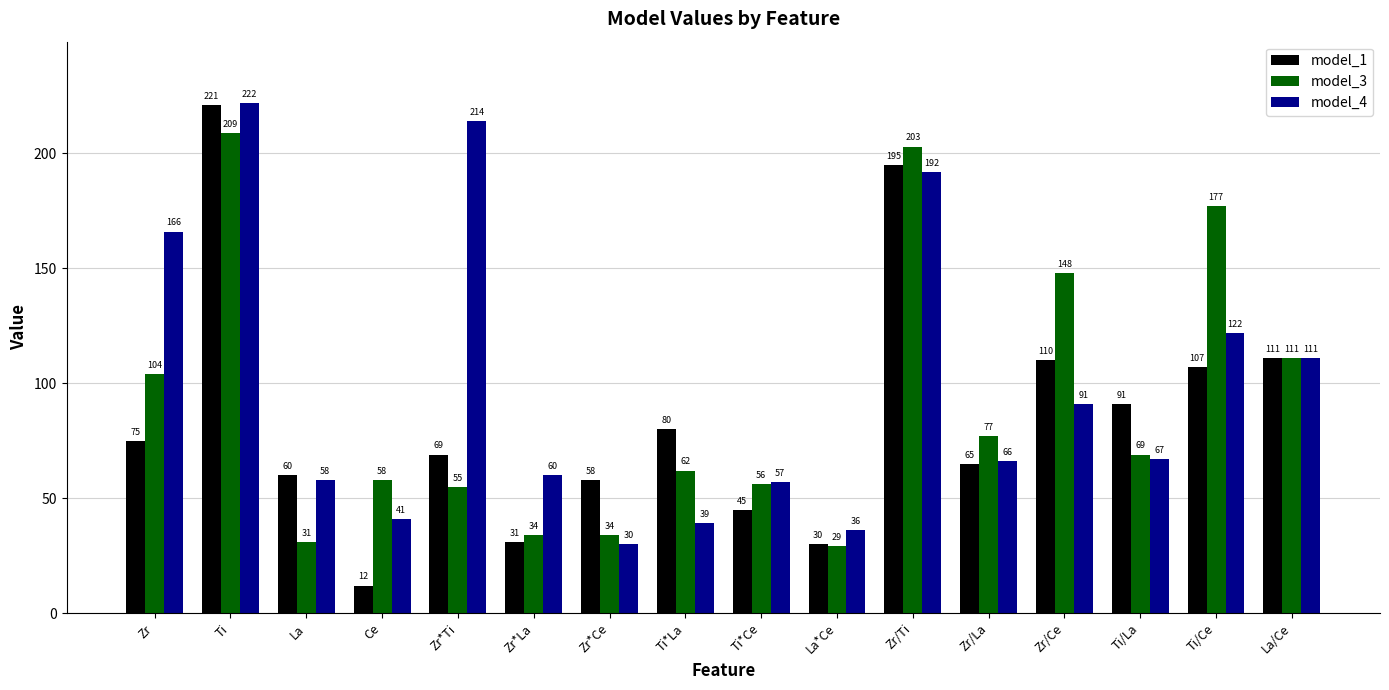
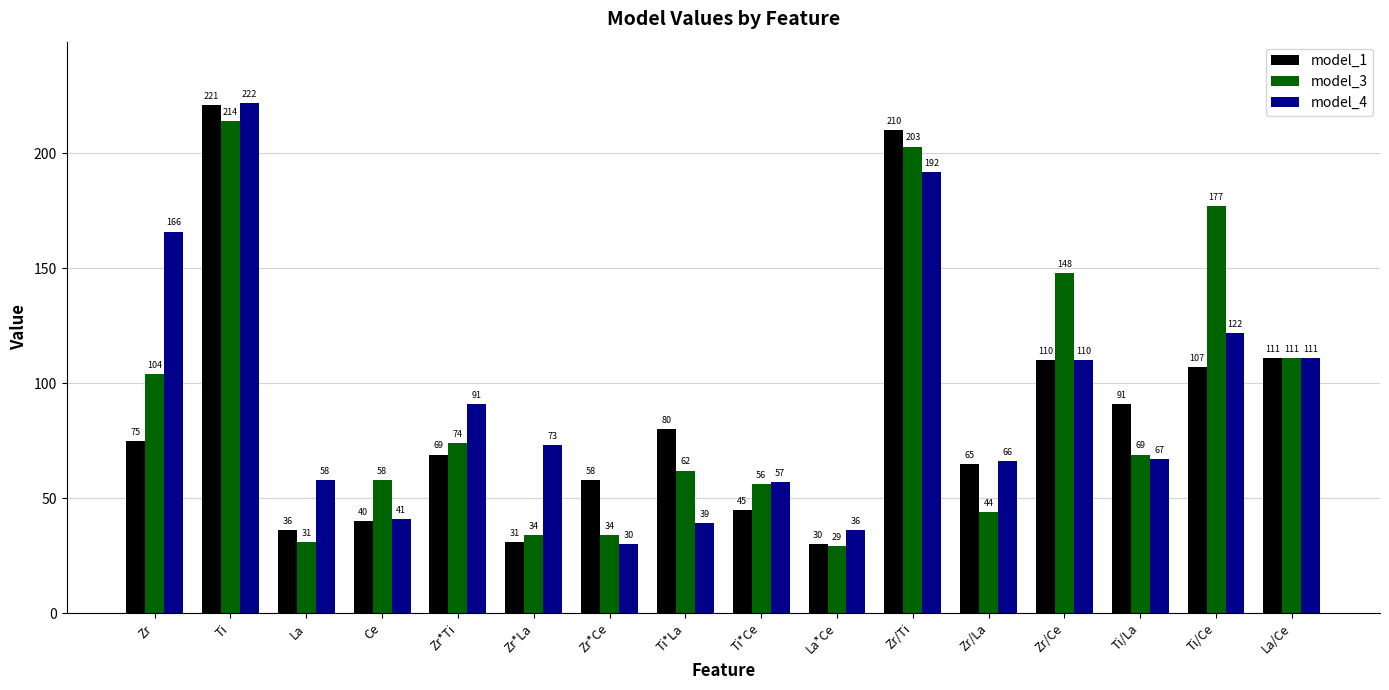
  {
    "model_1": {
      "Zr": 75,
      "Ti": 221,
-     "La": 60,
-     "Ce": 12,
+     "La": 36,
+     "Ce": 40,
      "Zr*Ti": 69,
      "Zr*La": 31,
      "Zr*Ce": 58,
      "Ti*La": 80,
      "Ti*Ce": 45,
      "La*Ce": 30,
-     "Zr/Ti": 195,
+     "Zr/Ti": 210,
      "Zr/La": 65,
      "Zr/Ce": 110,
      "Ti/La": 91,
      "Ti/Ce": 107,
      "La/Ce": 111
    },
    "model_3": {
      "Zr": 104,
-     "Ti": 209,
+     "Ti": 214,
      "La": 31,
      "Ce": 58,
-     "Zr*Ti": 55,
+     "Zr*Ti": 74,
      "Zr*La": 34,
      "Zr*Ce": 34,
      "Ti*La": 62,
      "Ti*Ce": 56,
      "La*Ce": 29,
      "Zr/Ti": 203,
-     "Zr/La": 77,
+     "Zr/La": 44,
      "Zr/Ce": 148,
      "Ti/La": 69,
      "Ti/Ce": 177,
      "La/Ce": 111
    },
    "model_4": {
      "Zr": 166,
      "Ti": 222,
      "La": 58,
      "Ce": 41,
-     "Zr*Ti": 214,
-     "Zr*La": 60,
+     "Zr*Ti": 91,
+     "Zr*La": 73,
      "Zr*Ce": 30,
      "Ti*La": 39,
      "Ti*Ce": 57,
      "La*Ce": 36,
      "Zr/Ti": 192,
      "Zr/La": 66,
-     "Zr/Ce": 91,
+     "Zr/Ce": 110,
      "Ti/La": 67,
      "Ti/Ce": 122,
      "La/Ce": 111
    }
  }
